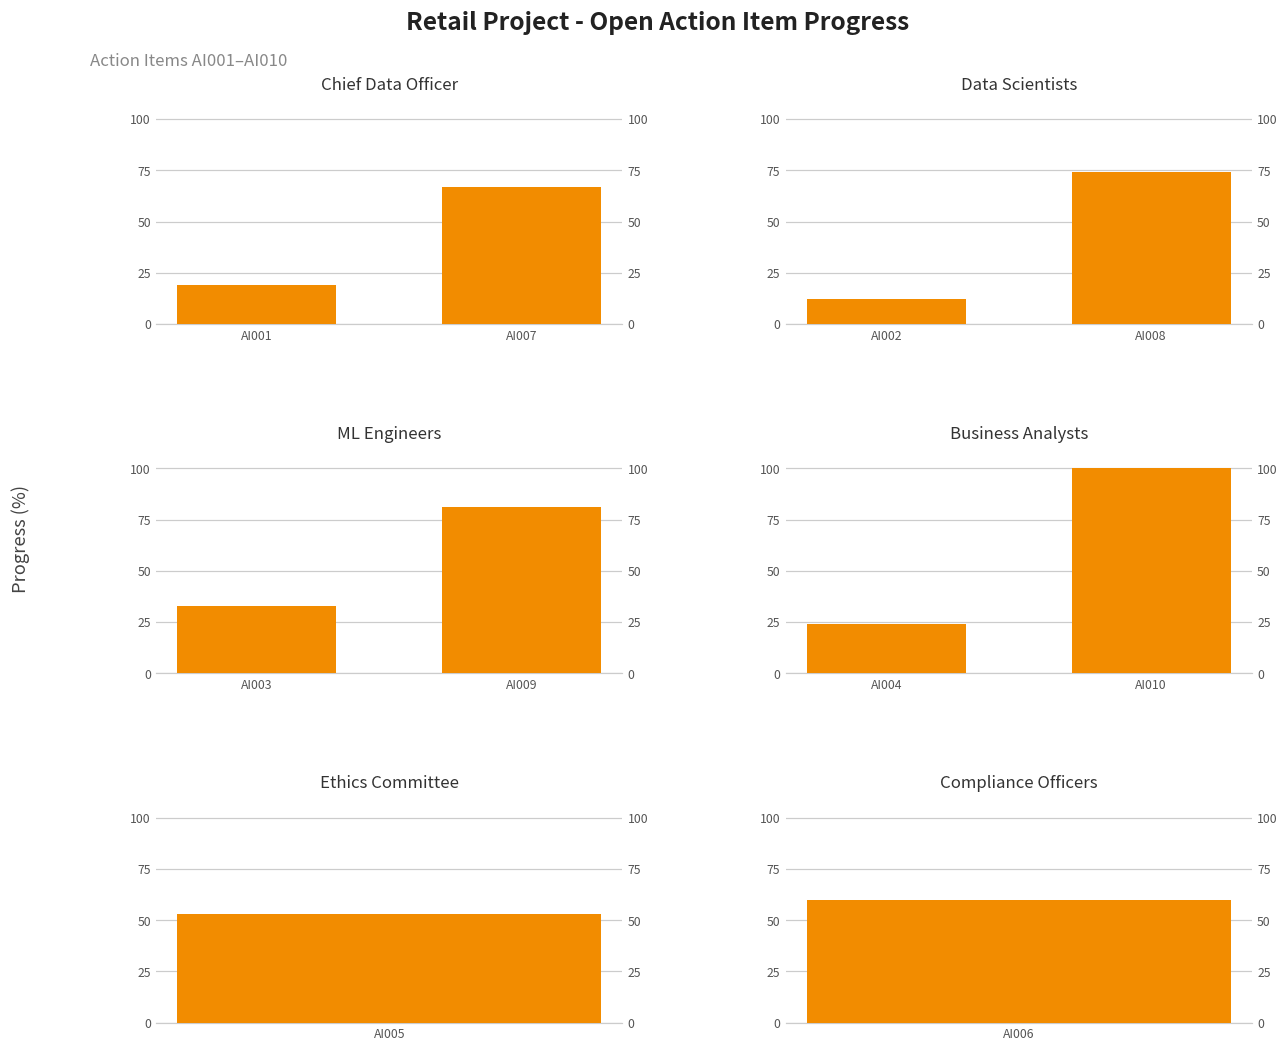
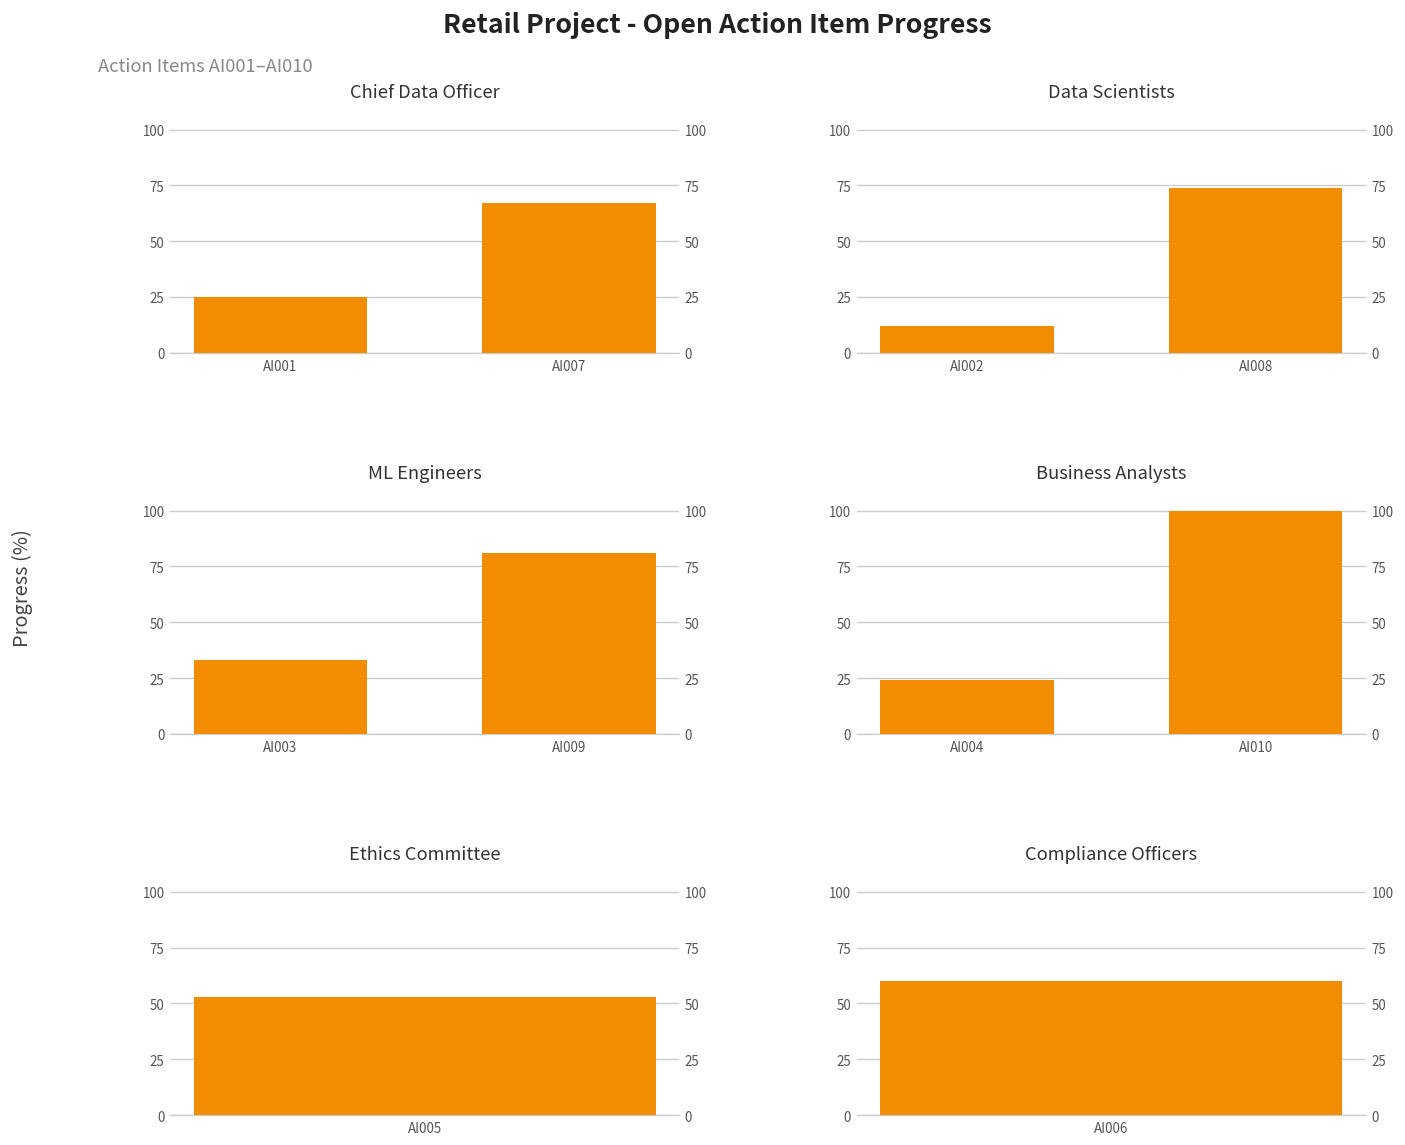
  {
    "Chief Data Officer": {
-     "AI001": 19,
+     "AI001": 25,
      "AI007": 67
    },
    "Data Scientists": {
      "AI002": 12,
      "AI008": 74
    },
    "ML Engineers": {
      "AI003": 33,
      "AI009": 81
    },
    "Business Analysts": {
      "AI004": 24,
      "AI010": 100
    },
    "Ethics Committee": {
      "AI005": 53
    },
    "Compliance Officers": {
      "AI006": 60
    }
  }
